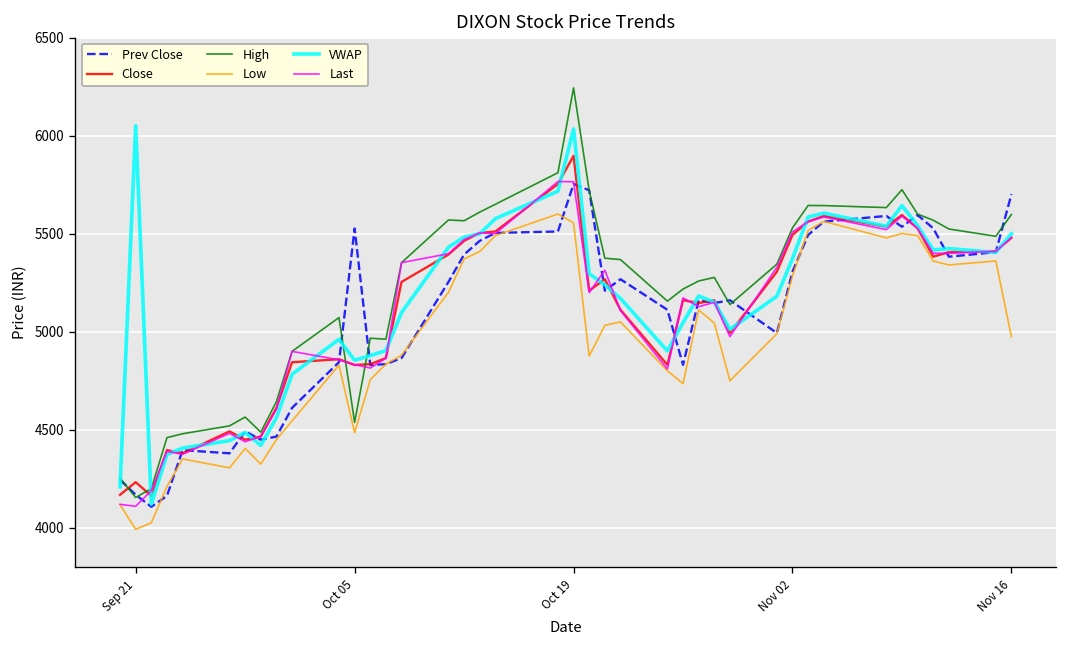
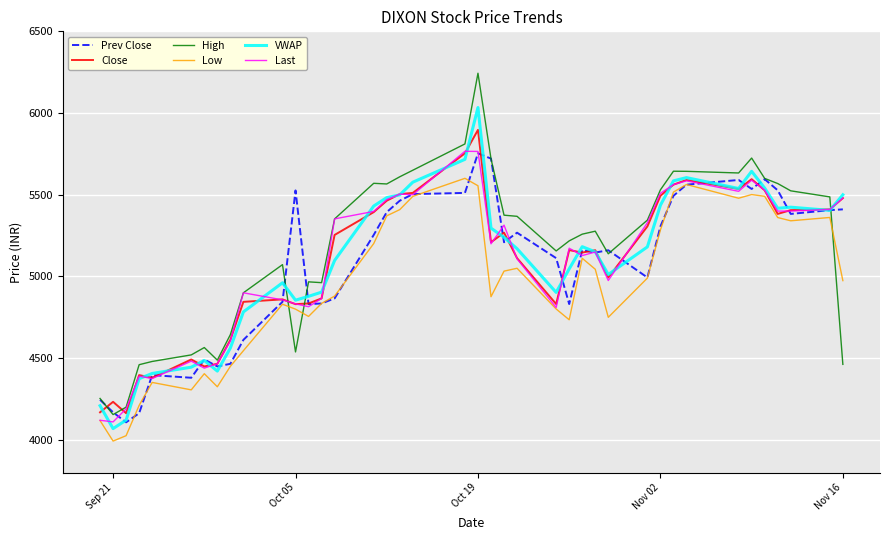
  {
    "Prev Close": {
      "Oct 05": 5530,
      "Nov 02": 5310,
-     "Nov 16": 5700
+     "Nov 16": 5410
    },
    "Close": {
      "Sep 21": 4230,
      "Oct 19": 5900
    },
    "High": {
      "Oct 05": 4540,
      "Oct 19": 6240,
      "Nov 02": 5530,
-     "Nov 16": 5600
+     "Nov 16": 4460
    },
    "Low": {
      "Sep 21": 3990,
-     "Oct 05": 4490,
+     "Oct 05": 4800,
      "Oct 19": 5560,
      "Nov 02": 5280,
      "Nov 16": 4970
    },
    "VWAP": {
-     "Sep 21": 6050,
+     "Sep 21": 4070,
      "Oct 05": 4850,
      "Oct 19": 6030,
-     "Nov 02": 5370,
+     "Nov 02": 5440,
      "Nov 16": 5500
    },
    "Last": {
      "Sep 21": 4110
    }
  }
